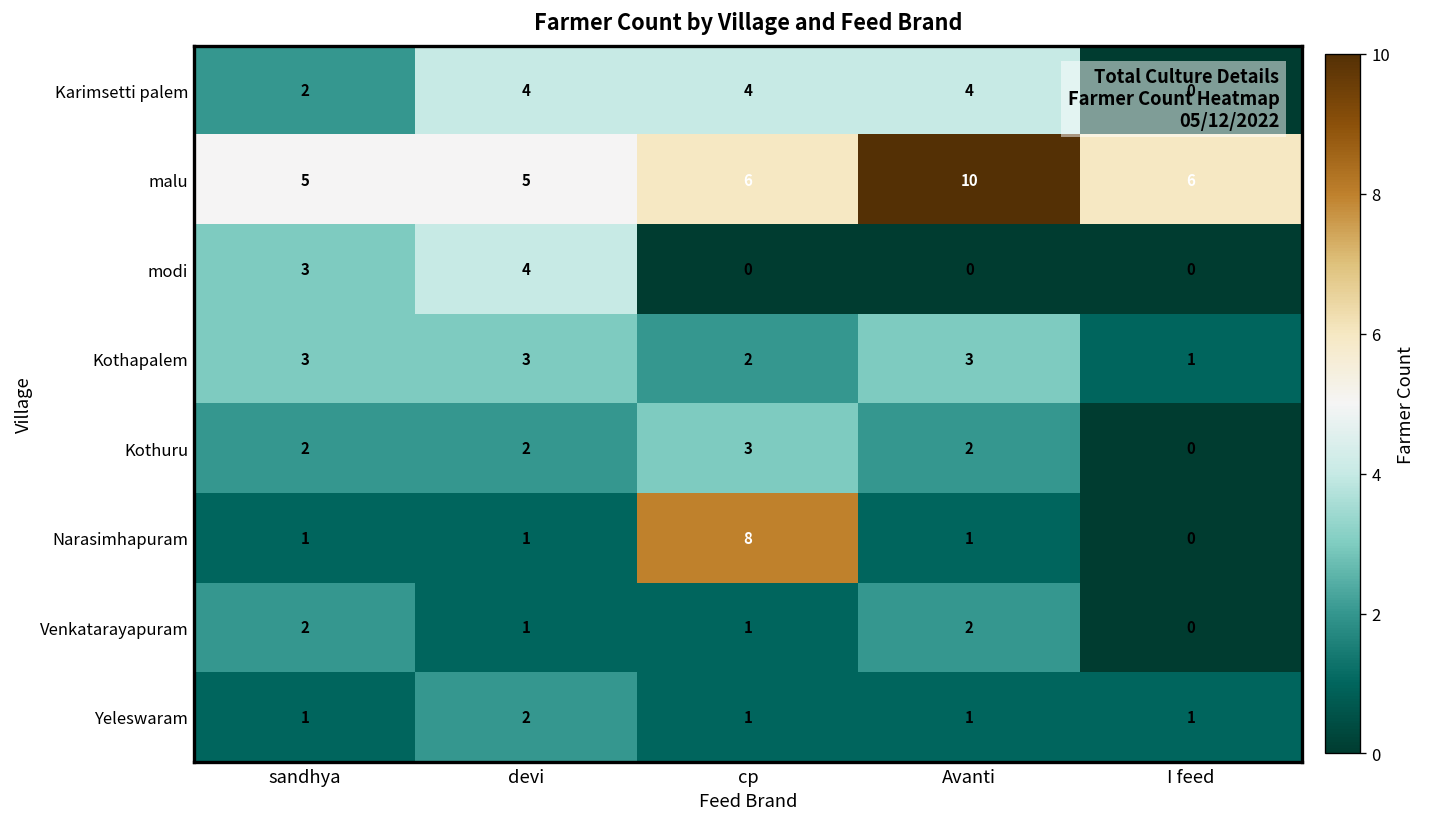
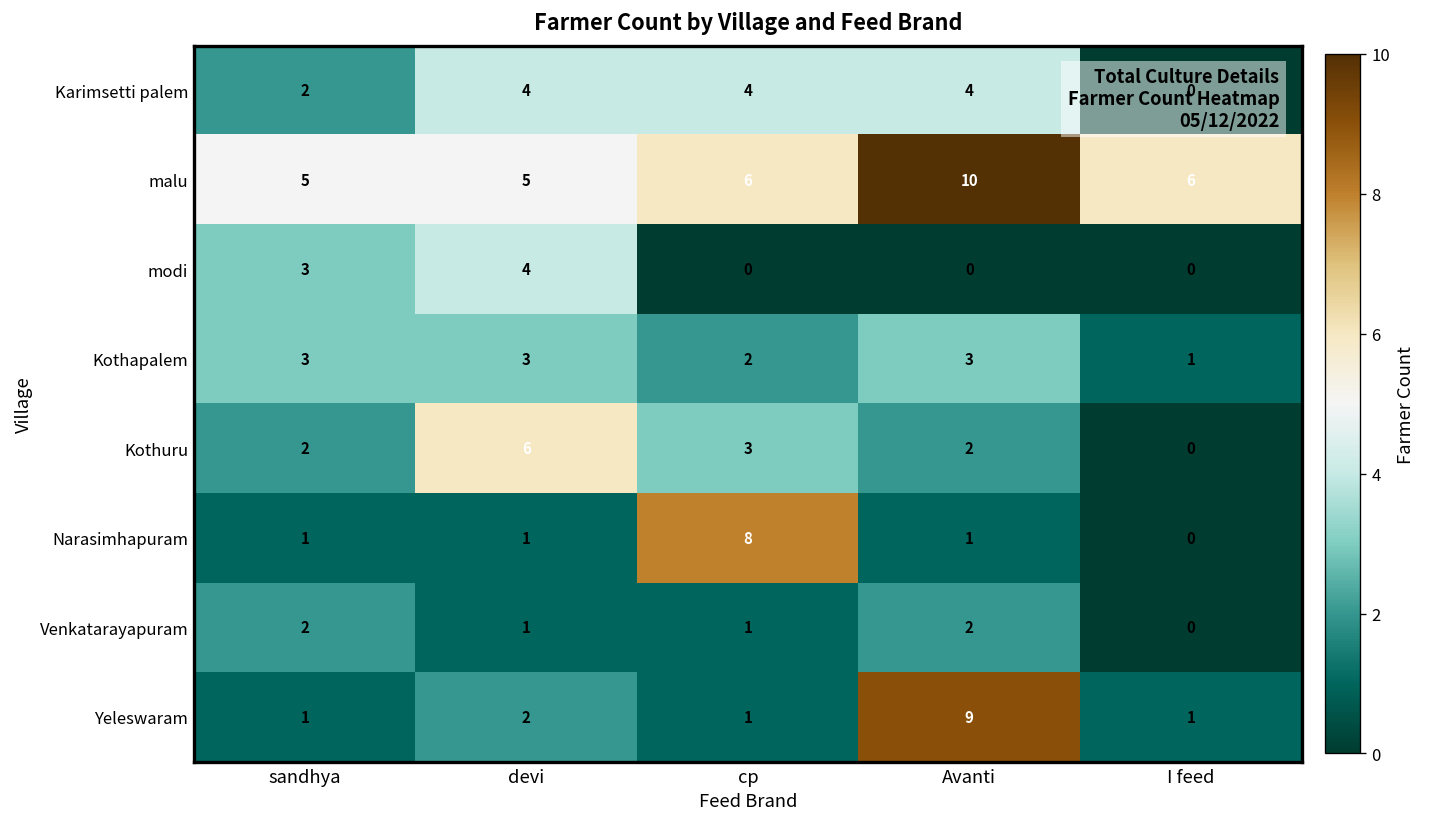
  {
    "Karimsetti palem": {
      "sandhya": 2,
      "devi": 4,
      "cp": 4,
      "Avanti": 4
    },
    "malu": {
      "sandhya": 5,
      "devi": 5,
      "cp": 6,
      "Avanti": 10,
      "I feed": 6
    },
    "modi": {
      "sandhya": 3,
      "devi": 4,
      "cp": 0,
      "Avanti": 0,
      "I feed": 0
    },
    "Kothapalem": {
      "sandhya": 3,
      "devi": 3,
      "cp": 2,
      "Avanti": 3,
      "I feed": 1
    },
    "Kothuru": {
      "sandhya": 2,
-     "devi": 2,
+     "devi": 6,
      "cp": 3,
      "Avanti": 2,
      "I feed": 0
    },
    "Narasimhapuram": {
      "sandhya": 1,
      "devi": 1,
      "cp": 8,
      "Avanti": 1,
      "I feed": 0
    },
    "Venkatarayapuram": {
      "sandhya": 2,
      "devi": 1,
      "cp": 1,
      "Avanti": 2,
      "I feed": 0
    },
    "Yeleswaram": {
      "sandhya": 1,
      "devi": 2,
      "cp": 1,
-     "Avanti": 1,
+     "Avanti": 9,
      "I feed": 1
    }
  }
